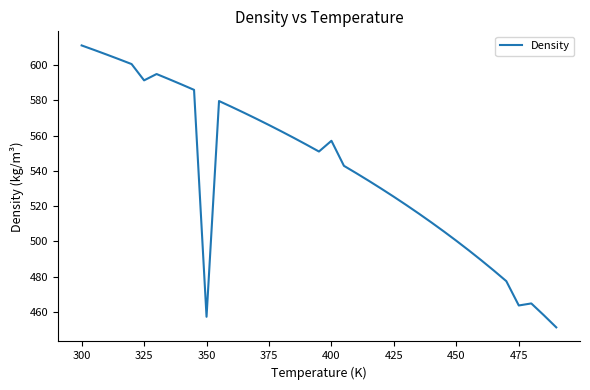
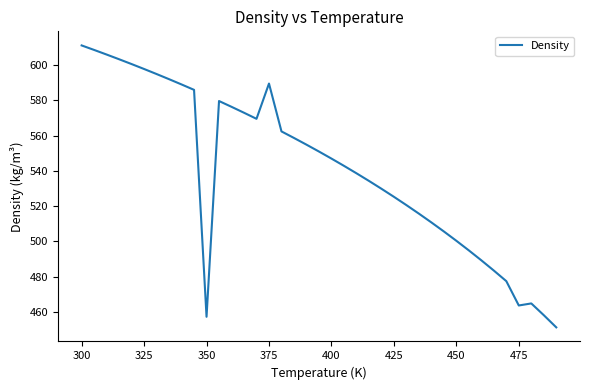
  {
    "300": 611,
-   "325": 591,
+   "325": 598,
    "350": 457,
-   "375": 566,
-   "400": 557,
+   "375": 589,
+   "400": 547,
    "425": 525,
    "450": 500,
    "475": 464
  }
